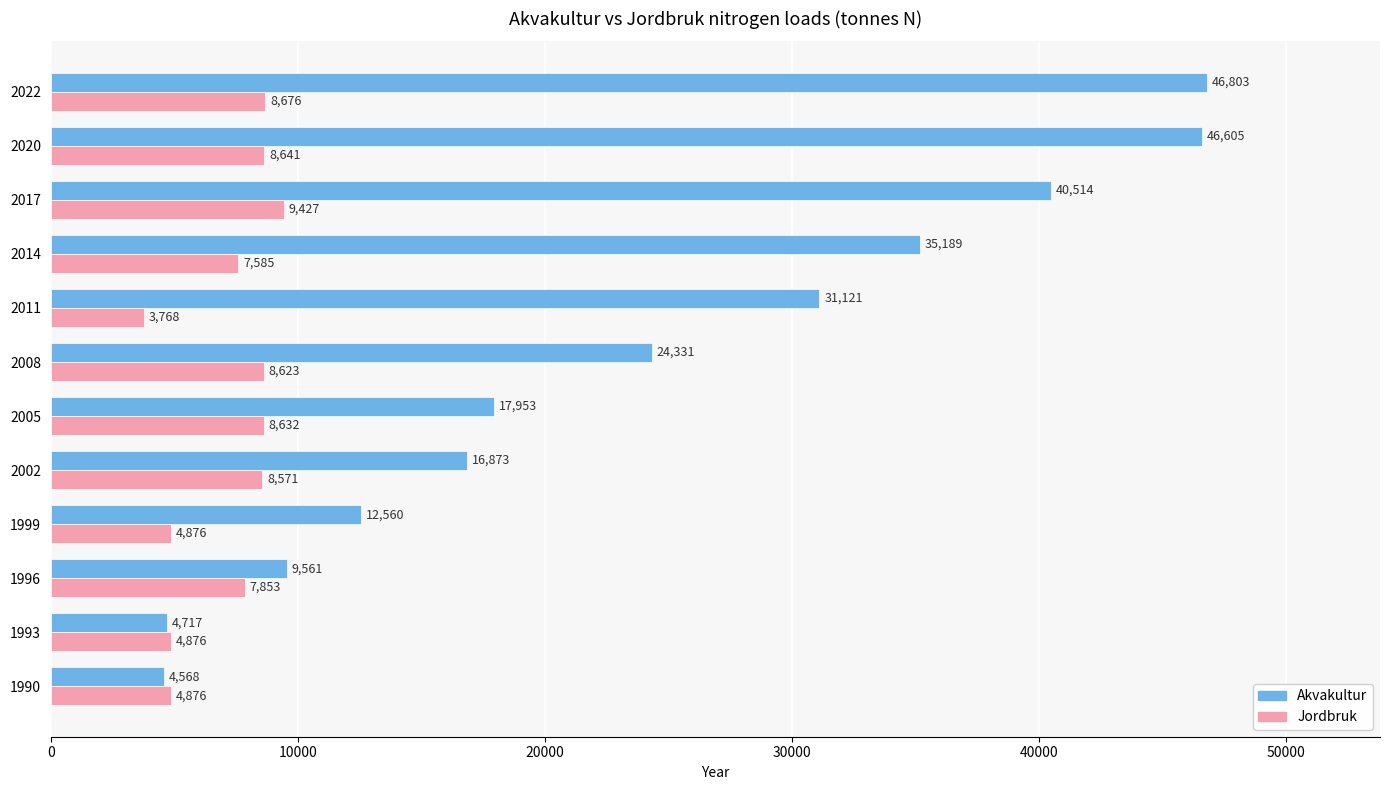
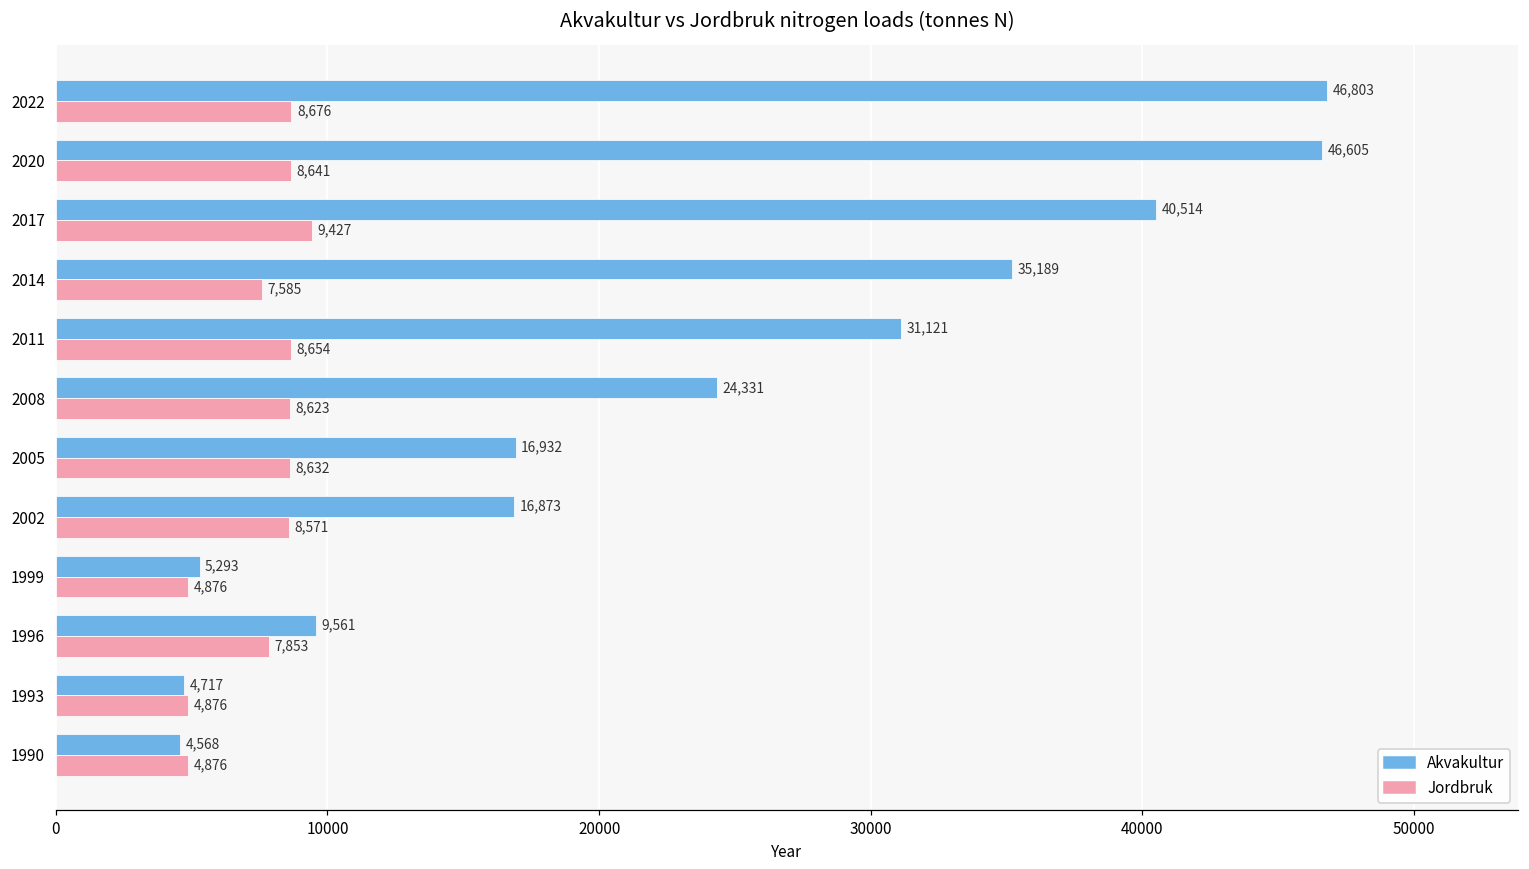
  {
    "Akvakultur": {
      "2022": "46,803",
      "2020": "46,605",
      "2017": "40,514",
      "2014": "35,189",
      "2011": "31,121",
      "2008": "24,331",
-     "2005": "17,953",
+     "2005": "16,932",
      "2002": "16,873",
-     "1999": "12,560",
+     "1999": "5,293",
      "1996": "9,561",
      "1993": "4,717",
      "1990": "4,568"
    },
    "Jordbruk": {
      "2022": "8,676",
      "2020": "8,641",
      "2017": "9,427",
      "2014": "7,585",
-     "2011": "3,768",
+     "2011": "8,654",
      "2008": "8,623",
      "2005": "8,632",
      "2002": "8,571",
      "1999": "4,876",
      "1996": "7,853",
      "1993": "4,876",
      "1990": "4,876"
    }
  }
